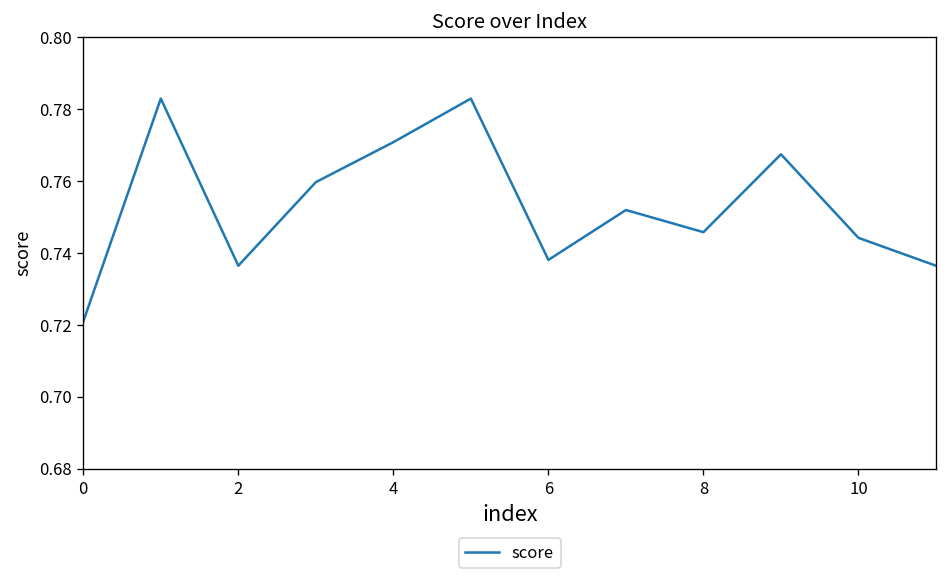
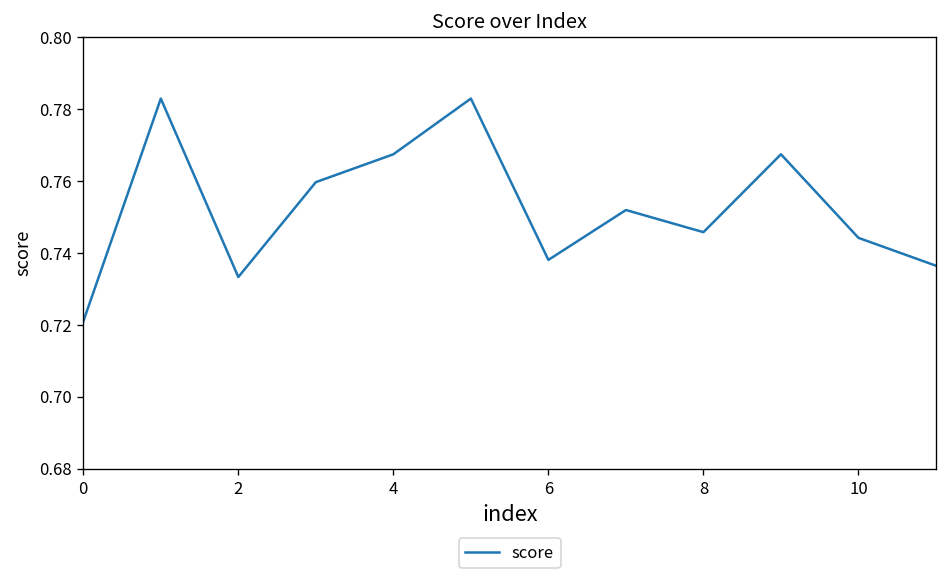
  {
    "0": 0.721,
-   "2": 0.736,
-   "4": 0.771,
+   "2": 0.733,
+   "4": 0.767,
    "6": 0.738,
    "8": 0.746,
    "10": 0.744
  }
